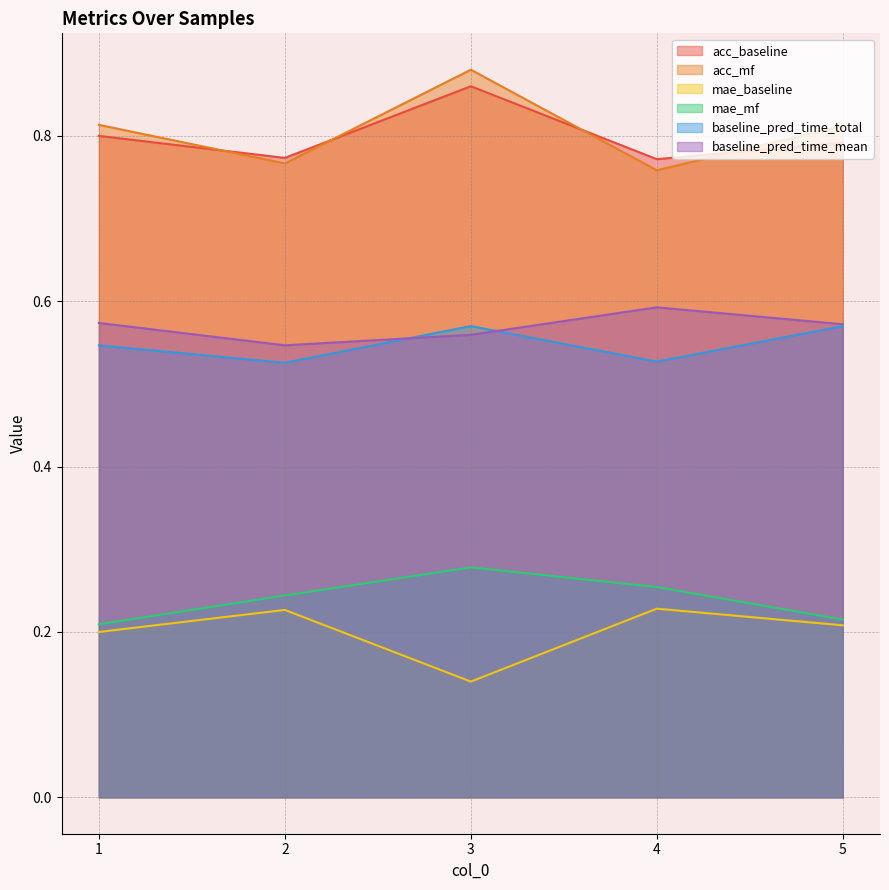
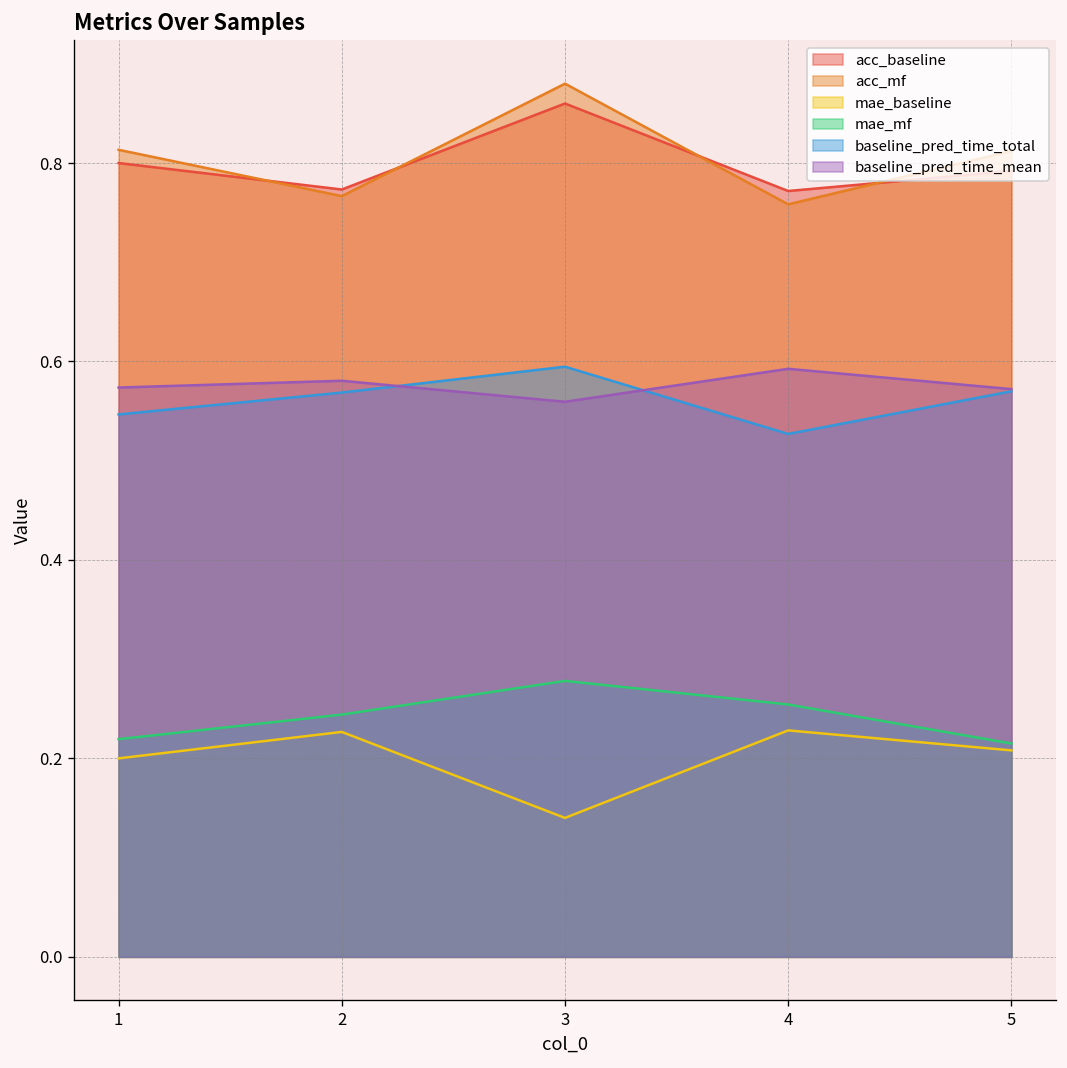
  {
    "mae_mf": {
-     "1": 0.21,
+     "1": 0.22,
      "2": 0.24,
      "3": 0.28,
      "4": 0.25,
      "5": 0.21
    },
    "baseline_pred_time_total": {
      "1": 0.55,
-     "2": 0.53,
-     "3": 0.57,
+     "2": 0.57,
+     "3": 0.59,
      "4": 0.53
    },
    "baseline_pred_time_mean": {
      "1": 0.57,
-     "2": 0.55,
+     "2": 0.58,
      "3": 0.56,
      "4": 0.59
    }
  }
